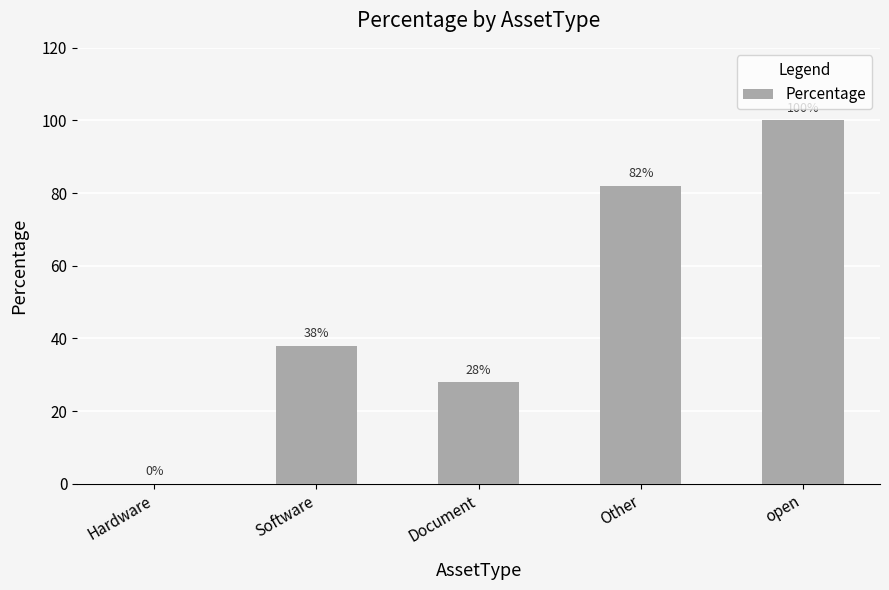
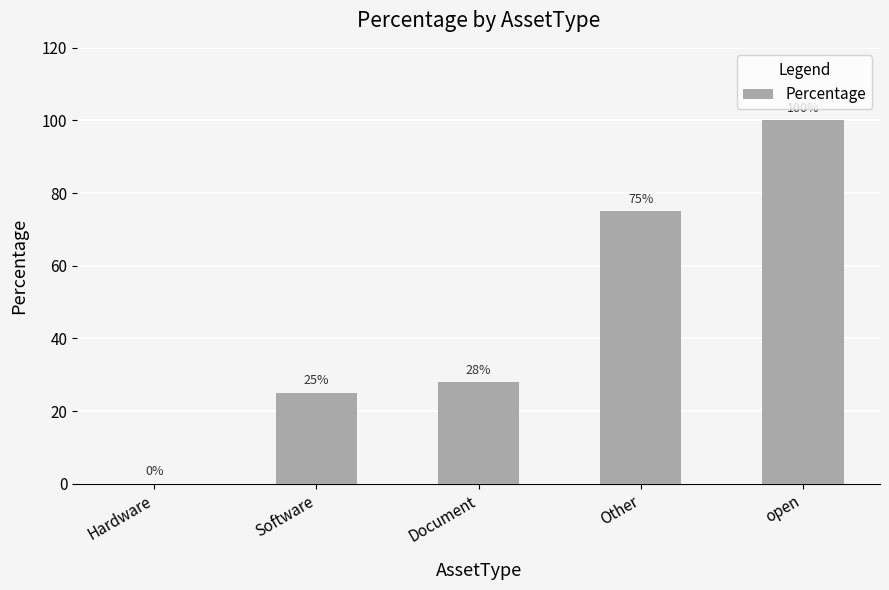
  {
    "Hardware": "0%",
-   "Software": "38%",
+   "Software": "25%",
    "Document": "28%",
-   "Other": "82%"
+   "Other": "75%"
  }
